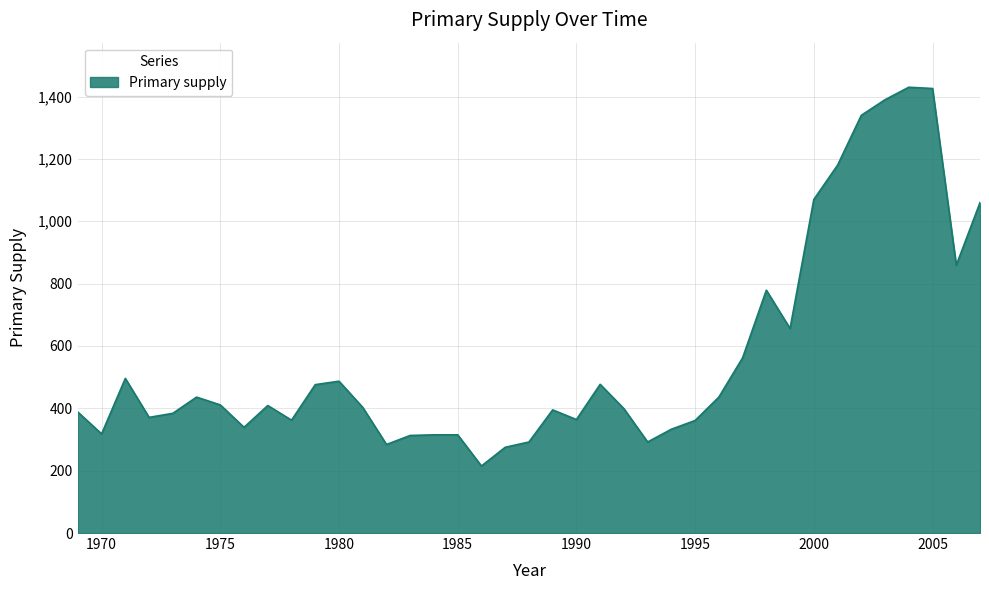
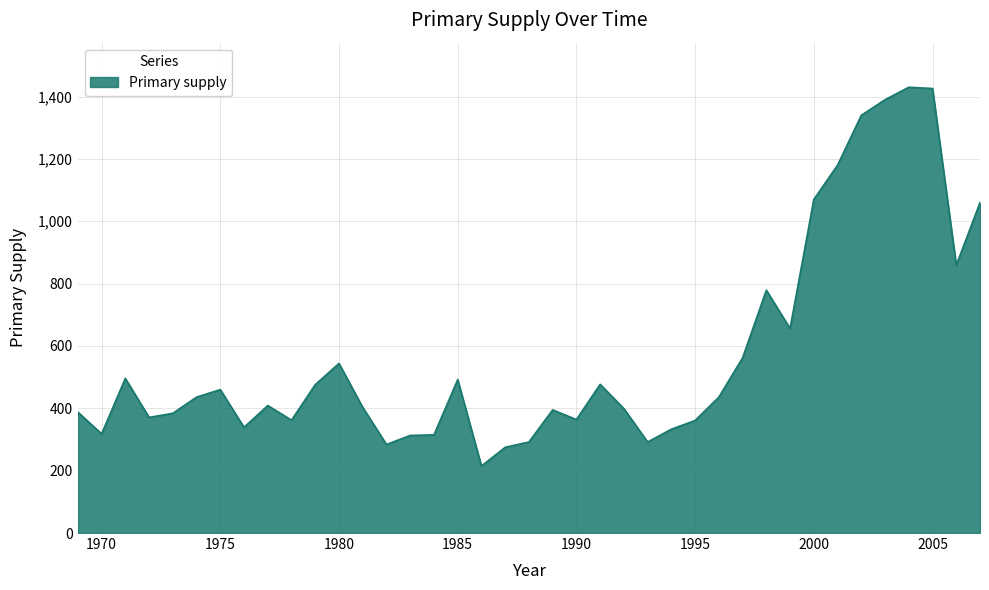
  {
    "1970": "320",
-   "1975": "410",
-   "1980": "490",
-   "1985": "320",
+   "1975": "460",
+   "1980": "540",
+   "1985": "490",
    "1990": "360",
    "1995": "360",
    "2000": "1,070",
    "2005": "1,430"
  }
